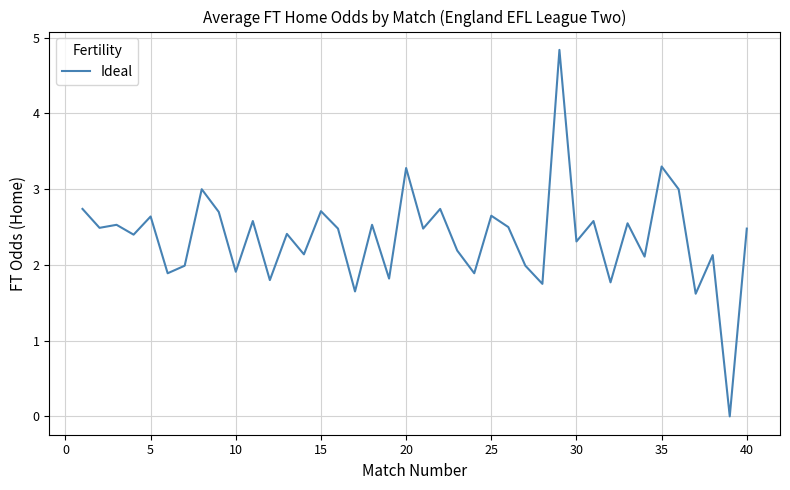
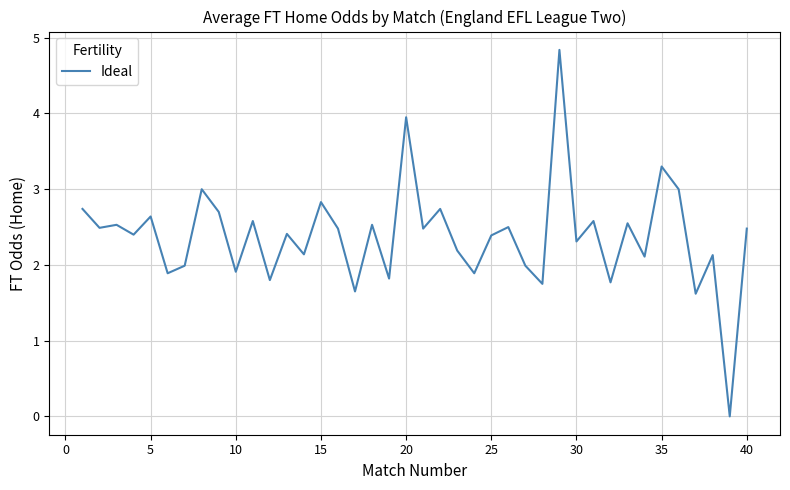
  {
    "5": 2.6,
    "10": 1.9,
-   "15": 2.7,
-   "20": 3.3,
-   "25": 2.7,
+   "15": 2.8,
+   "20": 4.0,
+   "25": 2.4,
    "30": 2.3,
    "35": 3.3,
    "40": 2.5
  }
